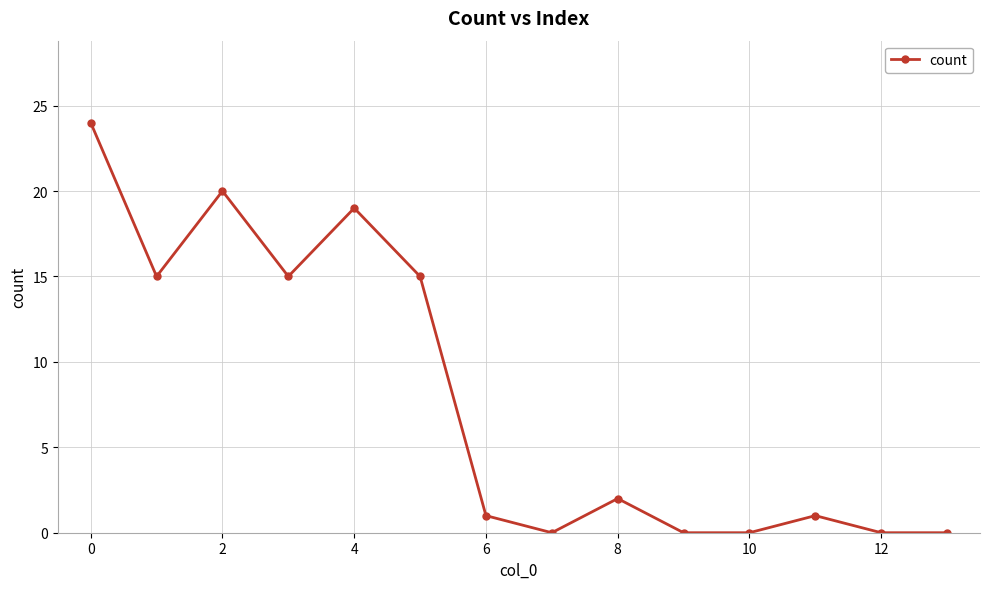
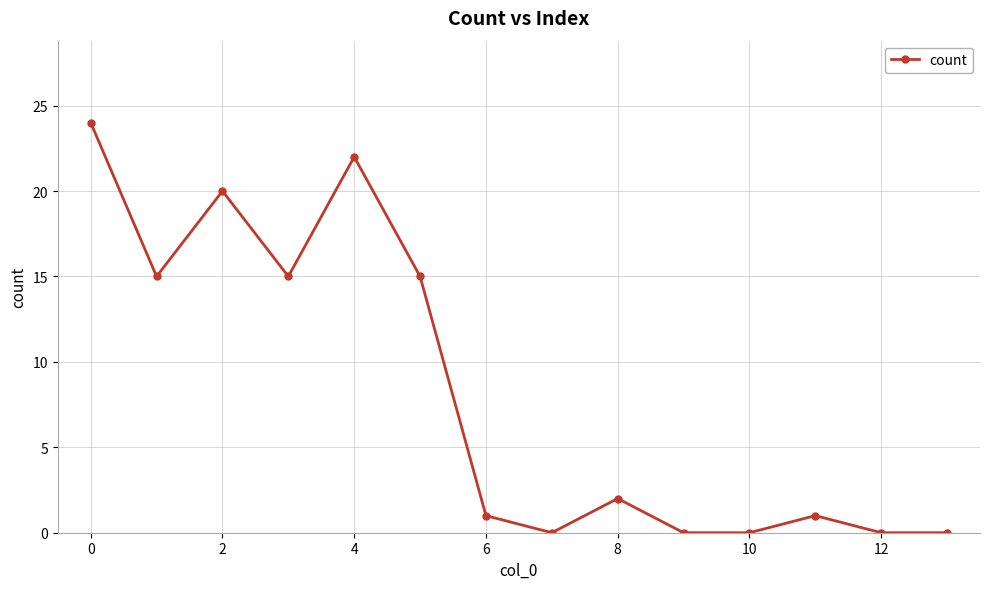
  {
    "0": 24,
    "2": 20,
-   "4": 19,
+   "4": 22,
    "6": 1,
    "8": 2,
    "10": 0,
    "12": 0
  }
